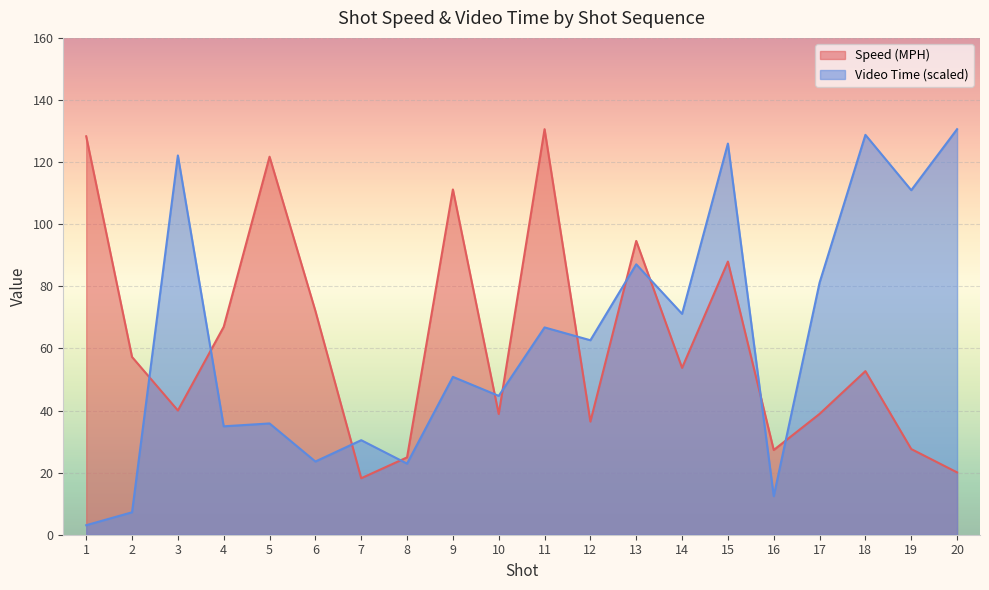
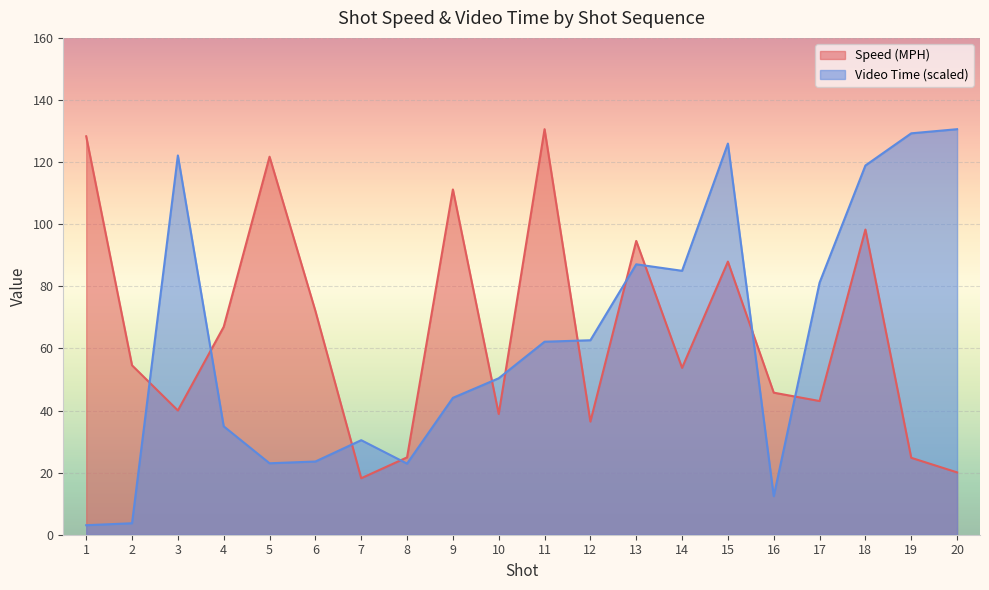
  {
    "Speed (MPH)": {
      "1": 128,
-     "2": 57,
+     "2": 55,
      "3": 40,
      "4": 67,
      "5": 122,
      "6": 72,
      "7": 18,
      "8": 25,
      "9": 111,
      "10": 39,
      "11": 131,
      "12": 36,
      "13": 95,
      "14": 54,
      "15": 88,
-     "16": 27,
-     "17": 39,
-     "18": 53,
-     "19": 28,
+     "16": 46,
+     "17": 43,
+     "18": 98,
+     "19": 25,
      "20": 20
    },
    "Video Time (scaled)": {
      "1": 3,
-     "2": 7,
+     "2": 4,
      "3": 122,
      "4": 35,
-     "5": 36,
+     "5": 23,
      "6": 24,
      "7": 30,
      "8": 23,
-     "9": 51,
-     "10": 45,
-     "11": 67,
+     "9": 44,
+     "10": 50,
+     "11": 62,
      "12": 63,
      "13": 87,
-     "14": 71,
+     "14": 85,
      "15": 126,
      "16": 12,
      "17": 81,
-     "18": 129,
-     "19": 111,
+     "18": 119,
+     "19": 129,
      "20": 131
    }
  }
